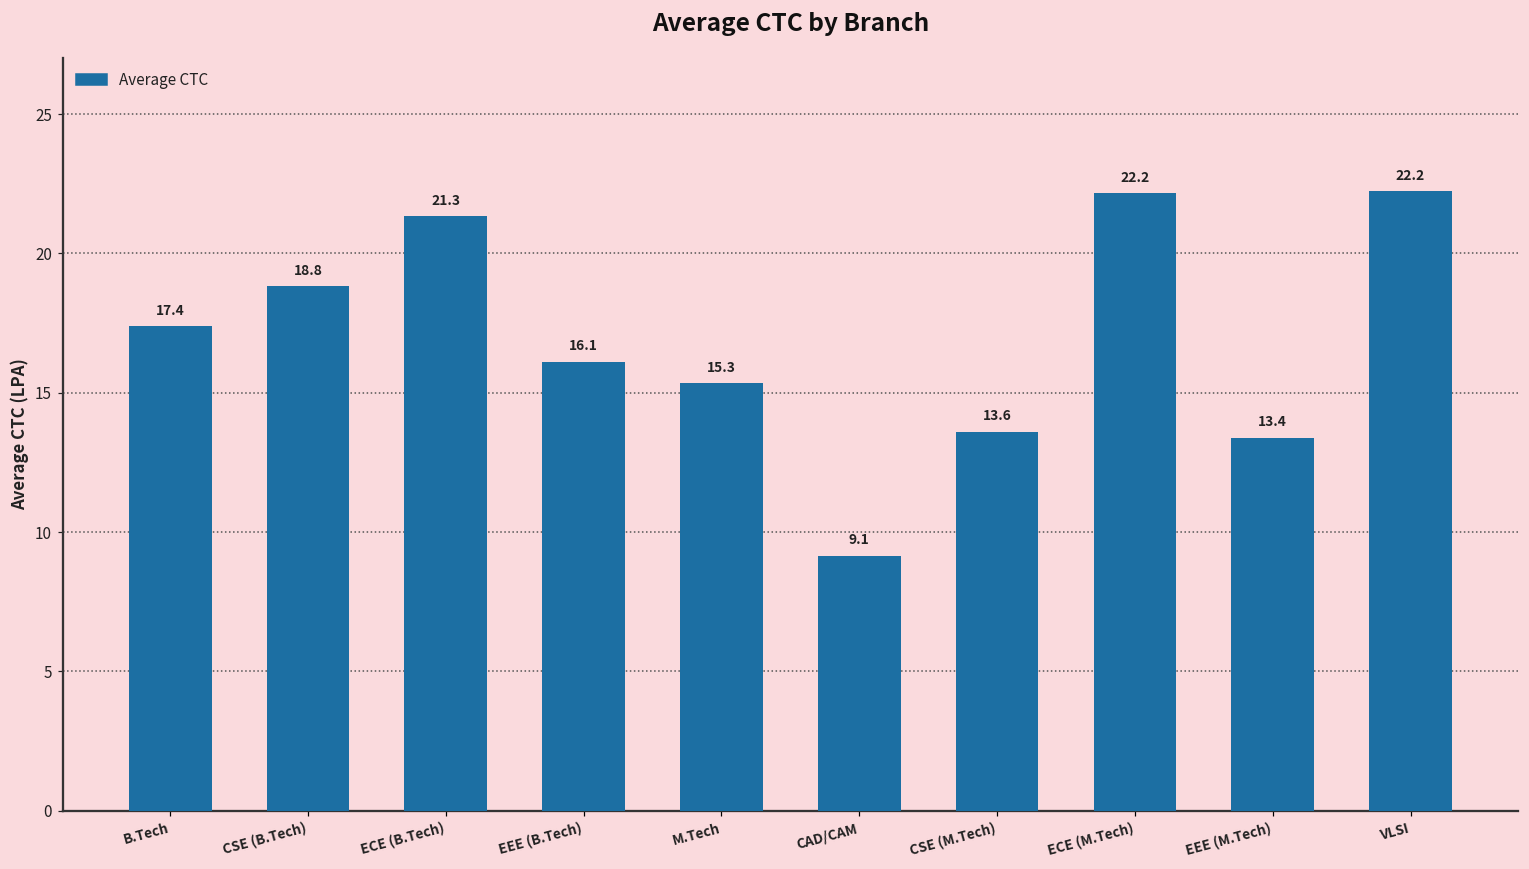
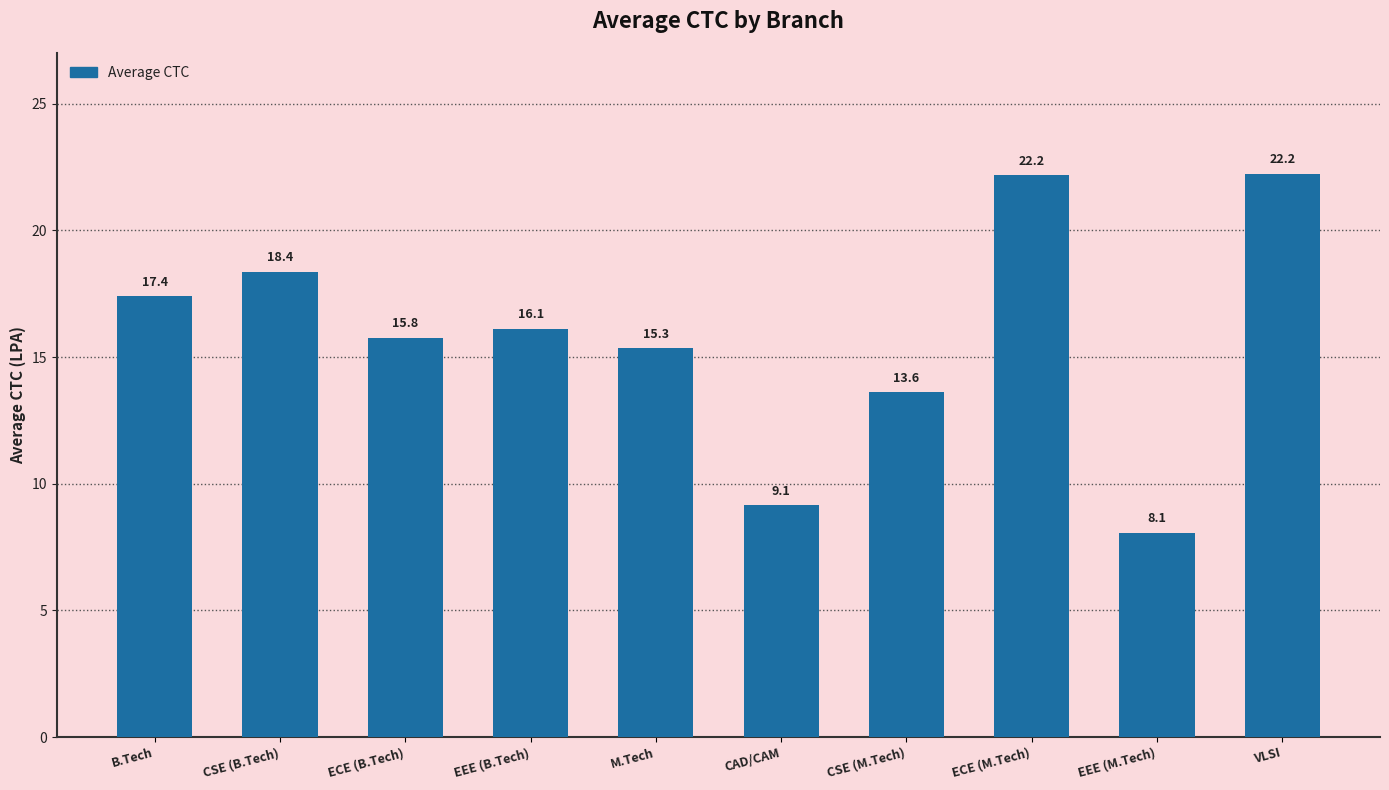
  {
    "B.Tech": 17.4,
-   "CSE (B.Tech)": 18.8,
-   "ECE (B.Tech)": 21.3,
+   "CSE (B.Tech)": 18.4,
+   "ECE (B.Tech)": 15.8,
    "EEE (B.Tech)": 16.1,
    "M.Tech": 15.3,
    "CAD/CAM": 9.1,
    "CSE (M.Tech)": 13.6,
    "ECE (M.Tech)": 22.2,
-   "EEE (M.Tech)": 13.4,
+   "EEE (M.Tech)": 8.1,
    "VLSI": 22.2
  }
